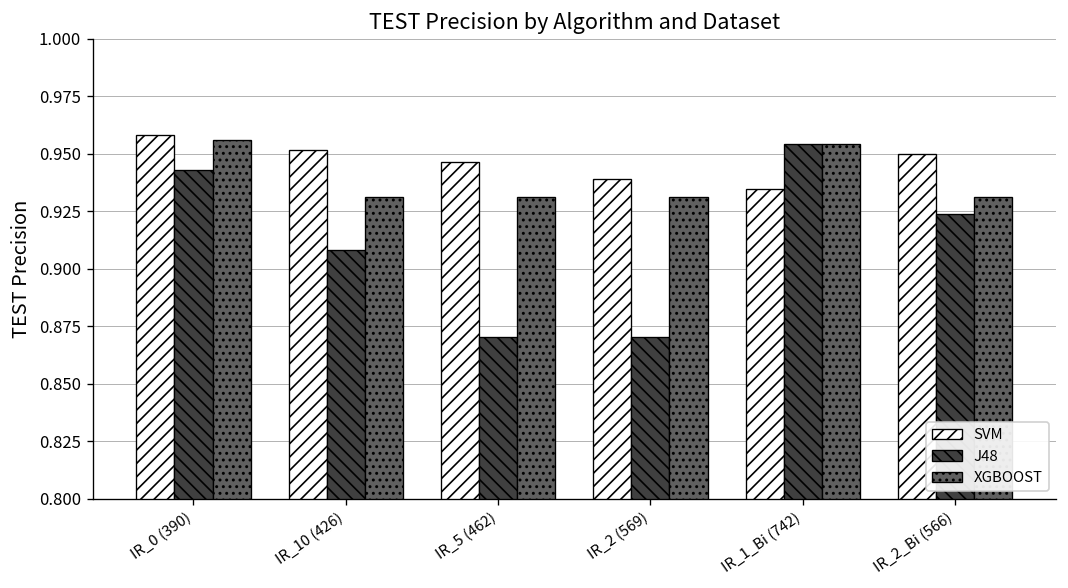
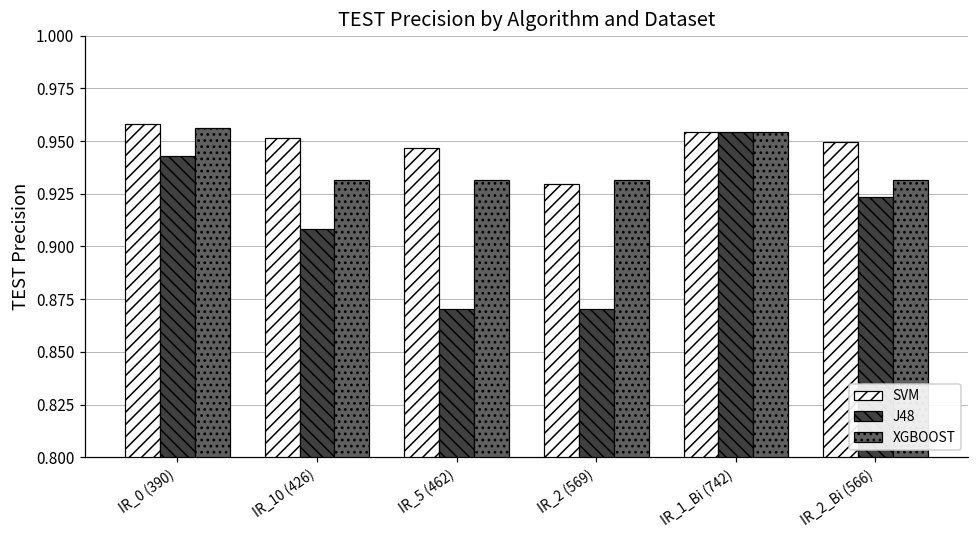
  {
    "SVM": {
      "IR_0 (390)": 0.958,
      "IR_10 (426)": 0.951,
      "IR_5 (462)": 0.947,
-     "IR_2 (569)": 0.939,
-     "IR_1_Bi (742)": 0.935,
+     "IR_2 (569)": 0.930,
+     "IR_1_Bi (742)": 0.954,
      "IR_2_Bi (566)": 0.950
    }
  }
